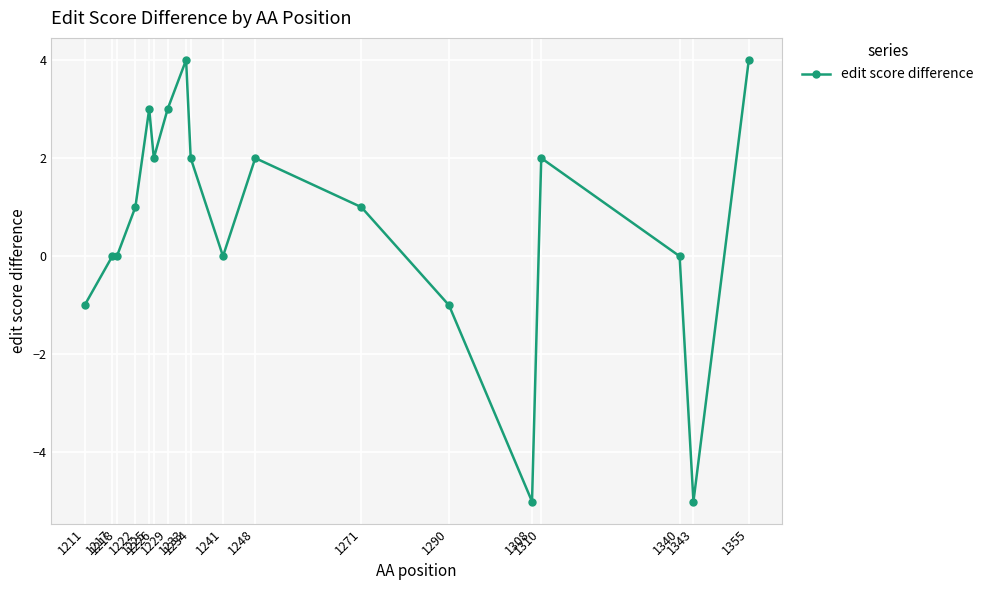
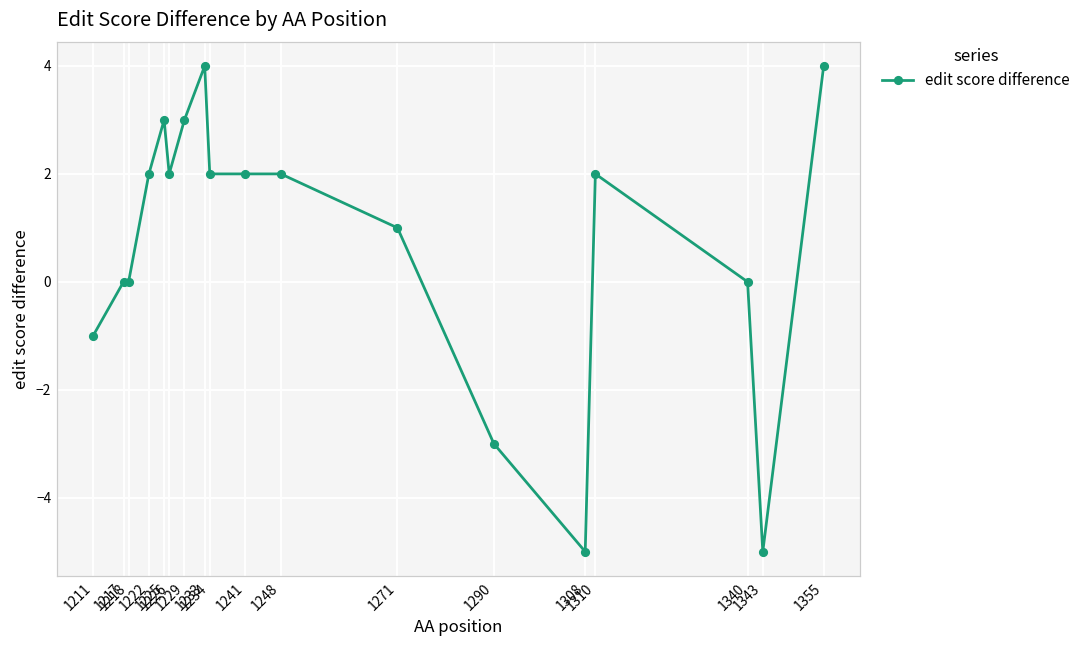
  {
    "1211": -1,
    "1217": 0,
    "1218": 0,
-   "1222": 1,
+   "1222": 2,
    "1225": 3,
    "1226": 2,
    "1229": 3,
    "1233": 4,
    "1234": 2,
-   "1241": 0,
+   "1241": 2,
    "1248": 2,
    "1271": 1,
-   "1290": -1,
+   "1290": -3,
    "1308": -5,
    "1310": 2,
    "1340": 0,
    "1343": -5,
    "1355": 4
  }
